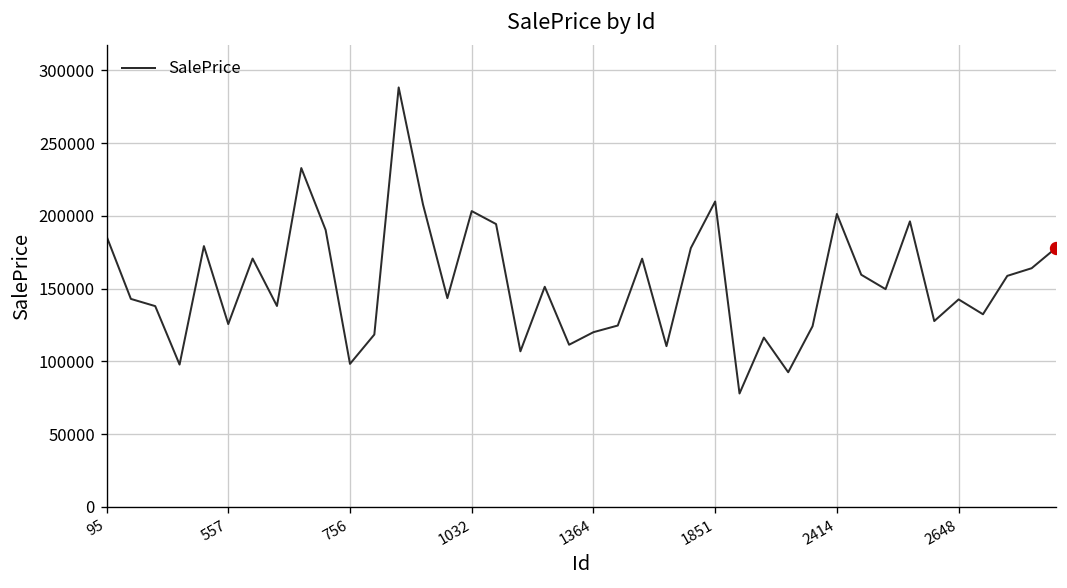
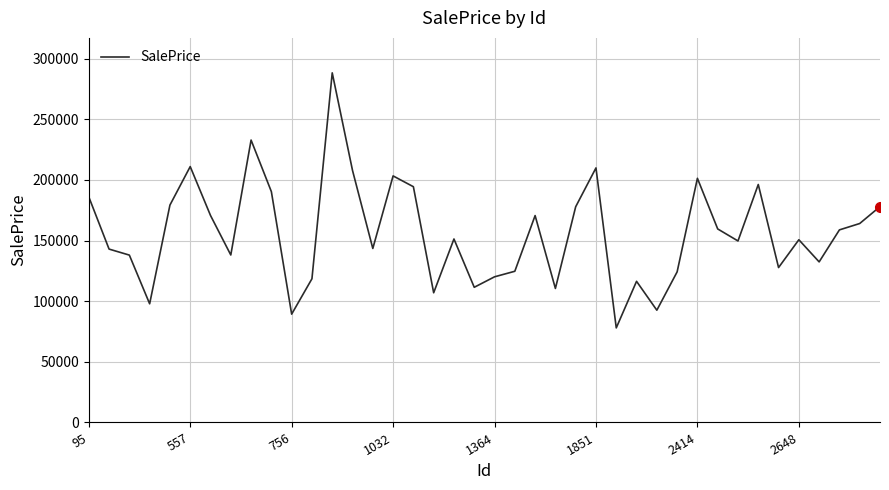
  {
    "SalePrice": {
      "95": 186000,
-     "557": 126000,
-     "756": 98000,
+     "557": 211000,
+     "756": 89000,
      "1032": 203000,
      "1364": 120000,
      "1851": 210000,
      "2414": 201000,
-     "2648": 143000
+     "2648": 151000
    }
  }
